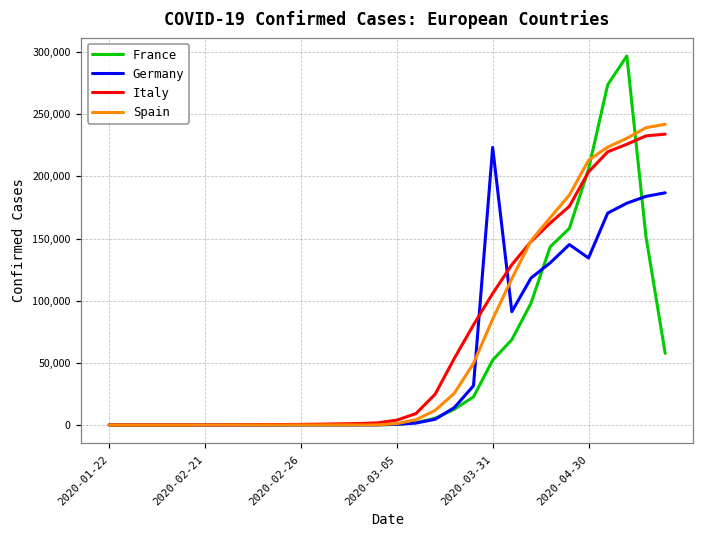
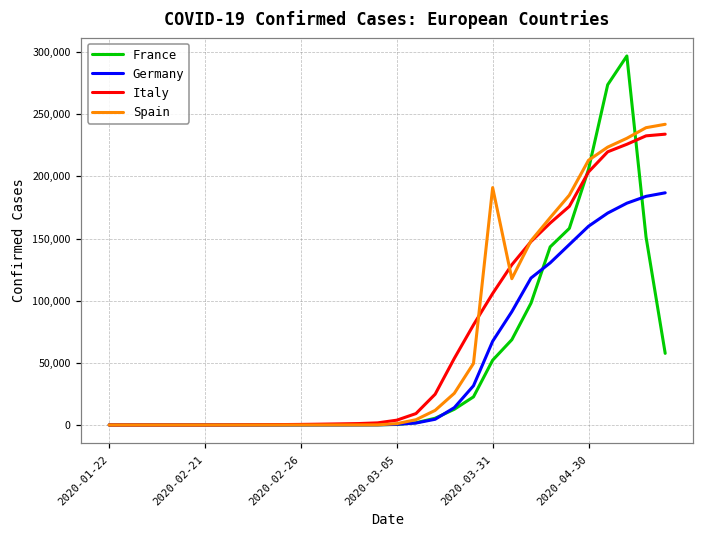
  {
    "France": {
      "2020-03-31": "52,000"
    },
    "Germany": {
-     "2020-03-31": "223,000",
-     "2020-04-30": "134,000"
+     "2020-03-31": "67,000",
+     "2020-04-30": "160,000"
    },
    "Italy": {
      "2020-03-05": "4,000",
      "2020-03-31": "106,000"
    },
    "Spain": {
-     "2020-03-31": "85,000",
+     "2020-03-31": "191,000",
      "2020-04-30": "213,000"
    }
  }
